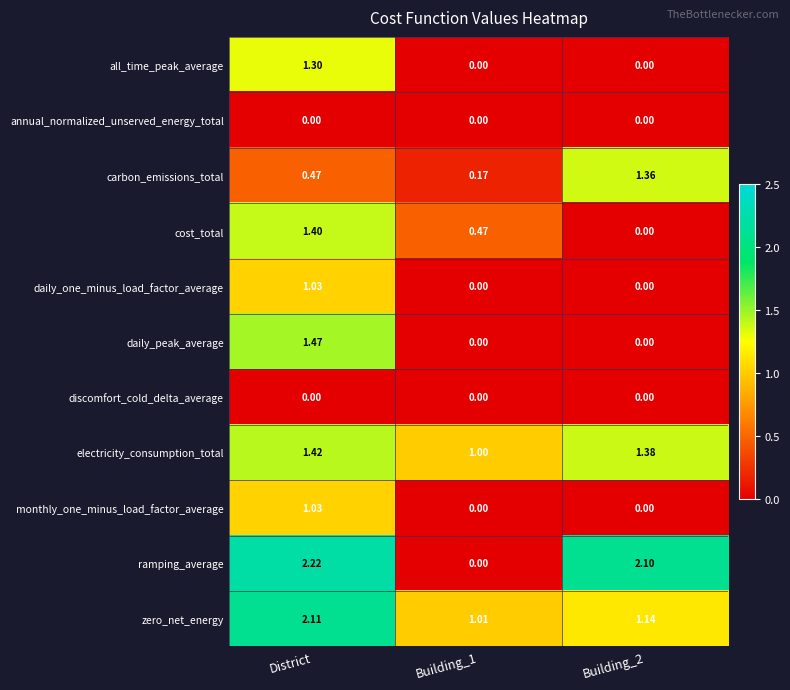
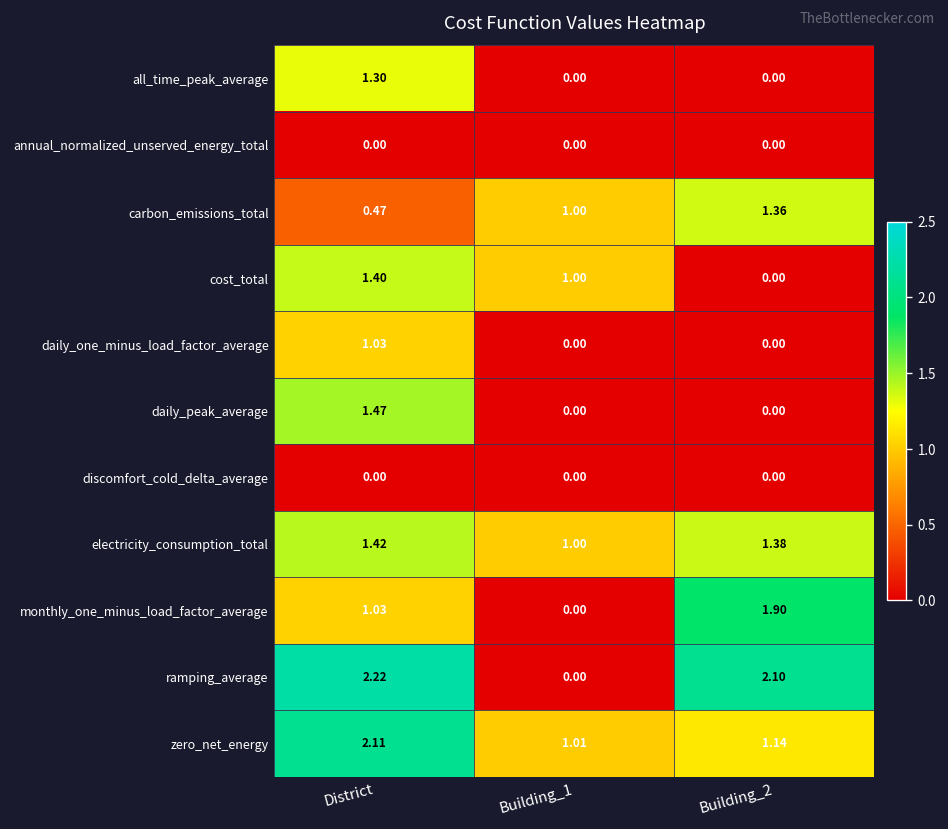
  {
    "all_time_peak_average": {
      "District": 1.30,
      "Building_1": 0.00,
      "Building_2": 0.00
    },
    "annual_normalized_unserved_energy_total": {
      "District": 0.00,
      "Building_1": 0.00,
      "Building_2": 0.00
    },
    "carbon_emissions_total": {
      "District": 0.47,
-     "Building_1": 0.17,
+     "Building_1": 1.00,
      "Building_2": 1.36
    },
    "cost_total": {
      "District": 1.40,
-     "Building_1": 0.47,
+     "Building_1": 1.00,
      "Building_2": 0.00
    },
    "daily_one_minus_load_factor_average": {
      "District": 1.03,
      "Building_1": 0.00,
      "Building_2": 0.00
    },
    "daily_peak_average": {
      "District": 1.47,
      "Building_1": 0.00,
      "Building_2": 0.00
    },
    "discomfort_cold_delta_average": {
      "District": 0.00,
      "Building_1": 0.00,
      "Building_2": 0.00
    },
    "electricity_consumption_total": {
      "District": 1.42,
      "Building_1": 1.00,
      "Building_2": 1.38
    },
    "monthly_one_minus_load_factor_average": {
      "District": 1.03,
      "Building_1": 0.00,
-     "Building_2": 0.00
+     "Building_2": 1.90
    },
    "ramping_average": {
      "District": 2.22,
      "Building_1": 0.00,
      "Building_2": 2.10
    },
    "zero_net_energy": {
      "District": 2.11,
      "Building_1": 1.01,
      "Building_2": 1.14
    }
  }
